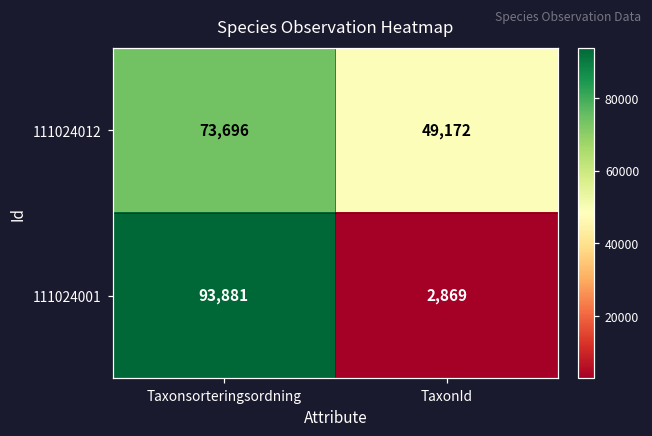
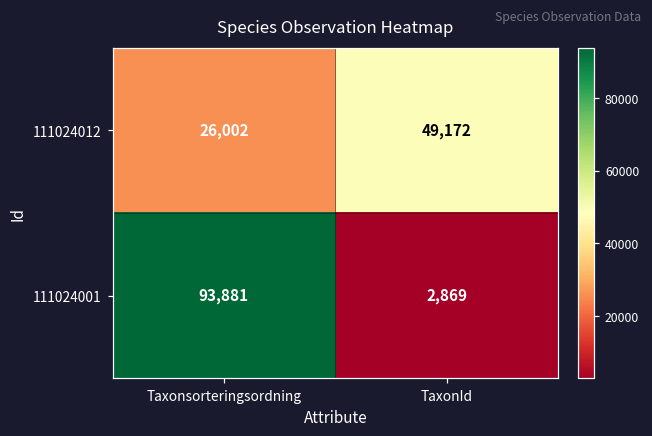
  {
    "111024012": {
-     "Taxonsorteringsordning": "73,696",
+     "Taxonsorteringsordning": "26,002",
      "TaxonId": "49,172"
    },
    "111024001": {
      "Taxonsorteringsordning": "93,881",
      "TaxonId": "2,869"
    }
  }
